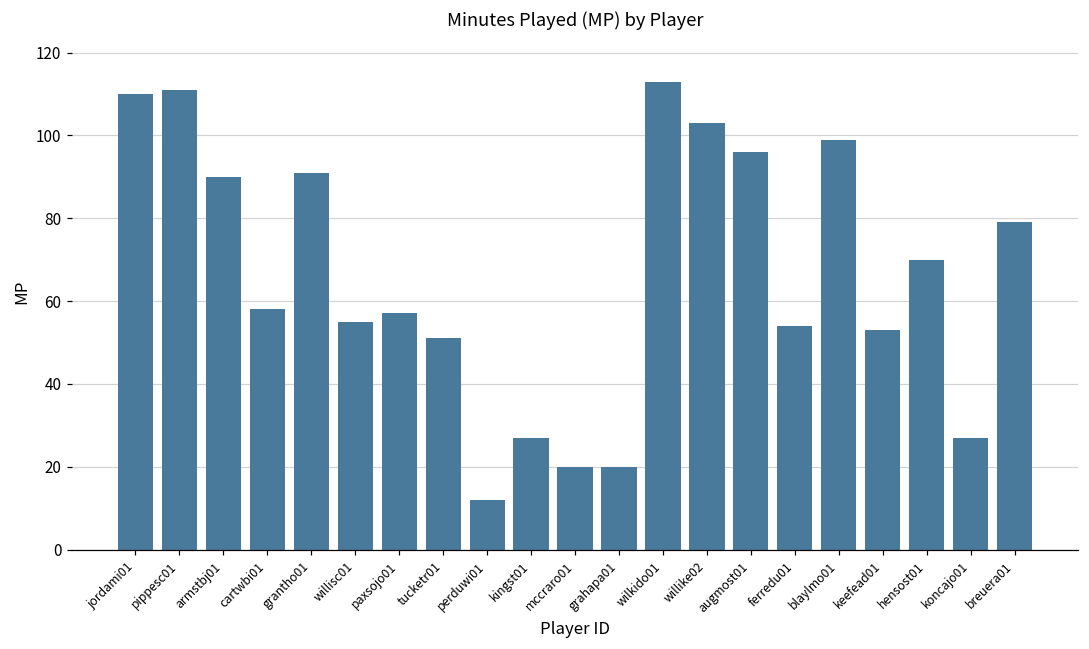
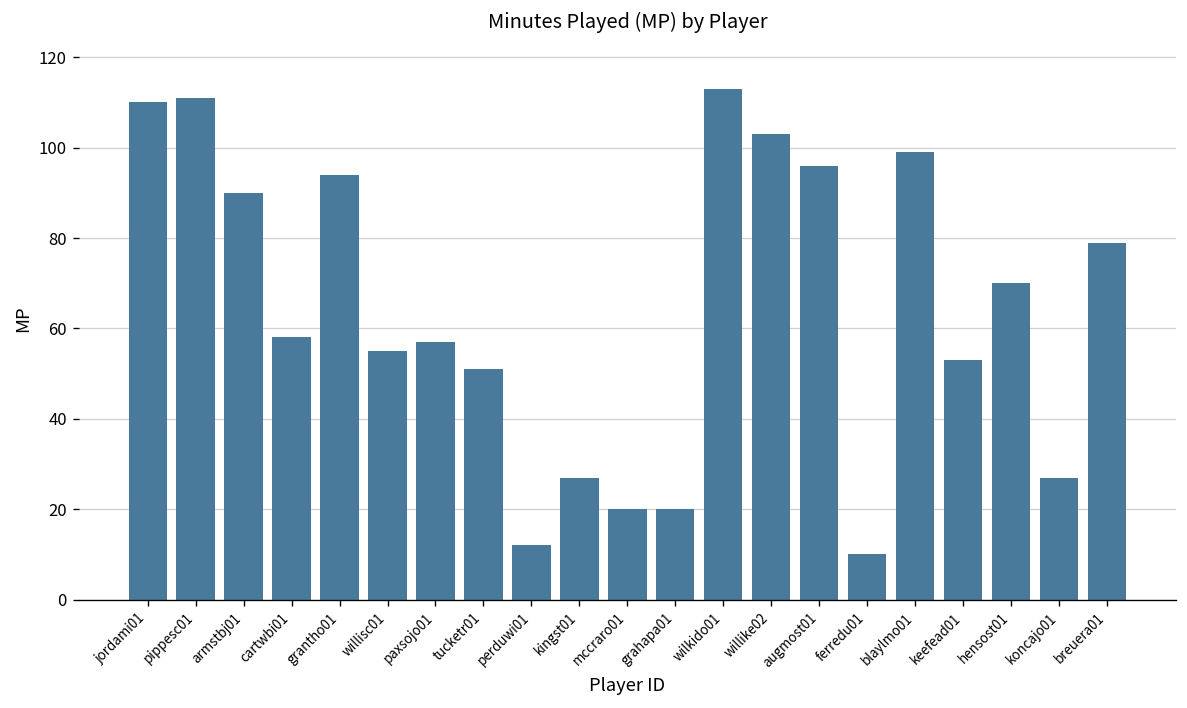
  {
    "jordami01": 110,
    "pippesc01": 111,
    "armstbj01": 90,
    "cartwbi01": 58,
-   "grantho01": 91,
+   "grantho01": 94,
    "willisc01": 55,
    "paxsojo01": 57,
    "tucketr01": 51,
    "perduwi01": 12,
    "kingst01": 27,
    "mccraro01": 20,
    "grahapa01": 20,
    "wilkido01": 113,
    "willike02": 103,
    "augmost01": 96,
-   "ferredu01": 54,
+   "ferredu01": 10,
    "blaylmo01": 99,
    "keefead01": 53,
    "hensost01": 70,
    "koncajo01": 27,
    "breuera01": 79
  }
